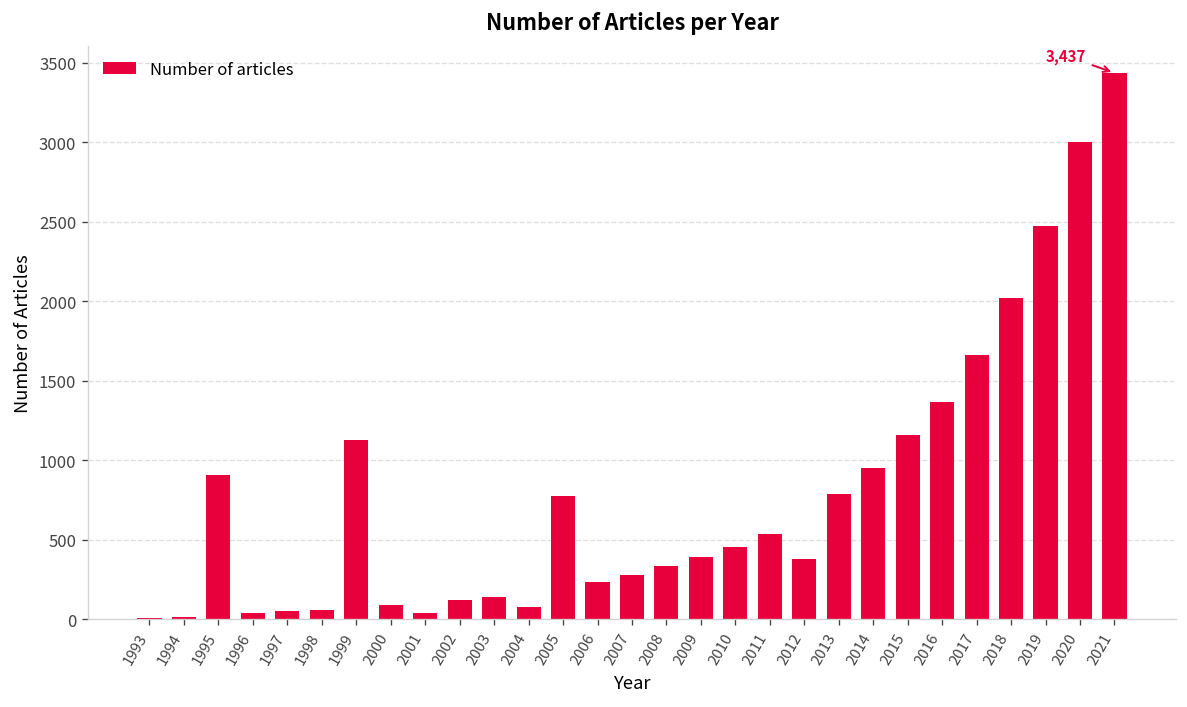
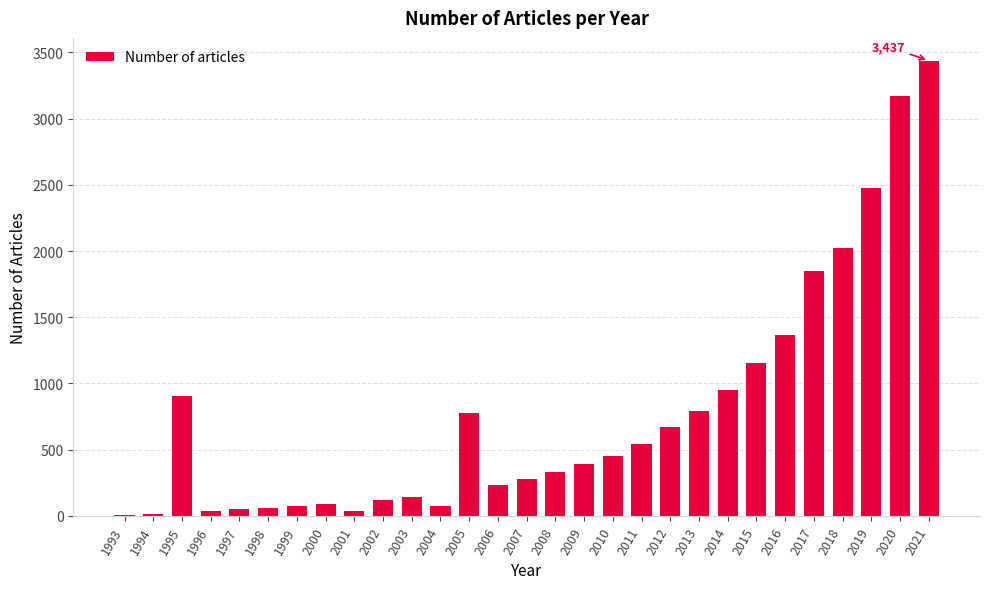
  {
    "1995": 910,
    "1996": 40,
    "1997": 50,
    "1998": 60,
-   "1999": 1130,
+   "1999": 80,
    "2000": 90,
    "2001": 40,
    "2002": 120,
    "2003": 140,
    "2004": 80,
    "2005": 780,
    "2006": 240,
    "2007": 280,
    "2008": 340,
    "2009": 390,
    "2010": 460,
    "2011": 540,
-   "2012": 380,
+   "2012": 670,
    "2013": 790,
    "2014": 950,
    "2015": 1160,
    "2016": 1370,
-   "2017": 1660,
+   "2017": 1850,
    "2018": 2020,
    "2019": 2480,
-   "2020": 3000
+   "2020": 3170
  }
